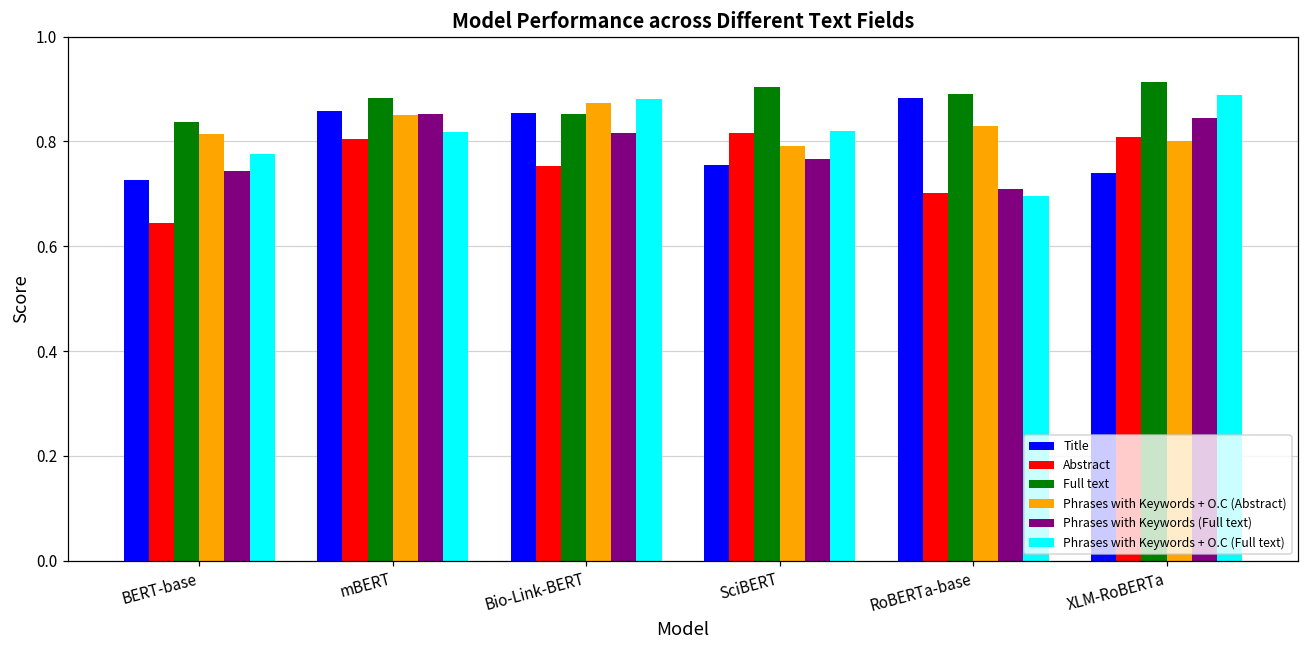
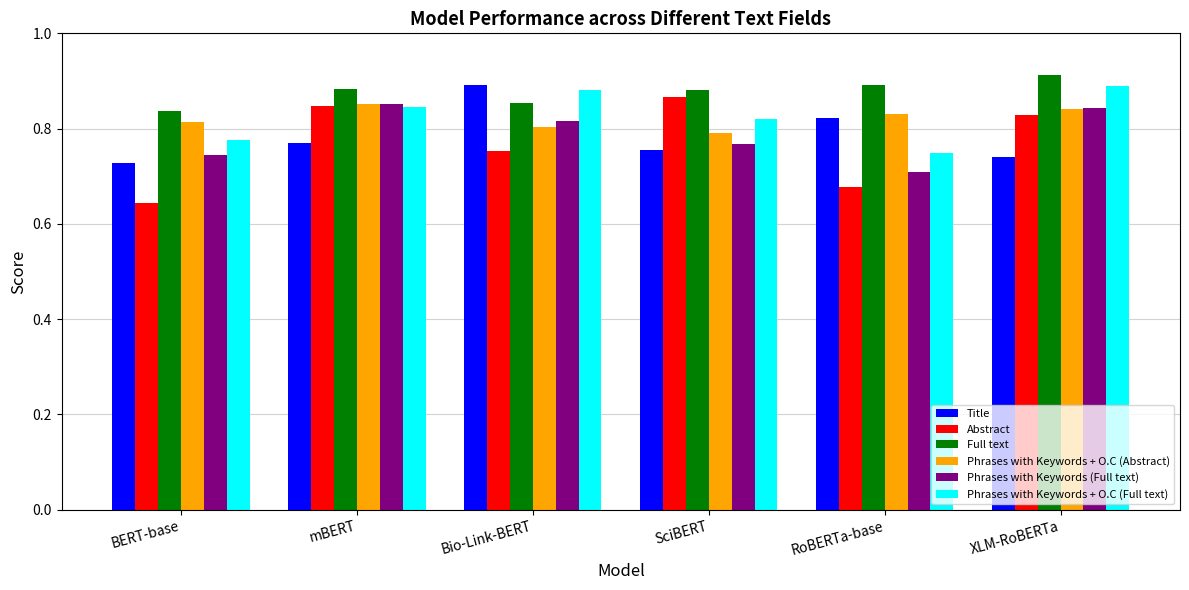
  {
    "Title": {
      "BERT-base": 0.73,
-     "mBERT": 0.86,
-     "Bio-Link-BERT": 0.85,
+     "mBERT": 0.77,
+     "Bio-Link-BERT": 0.89,
      "SciBERT": 0.75,
-     "RoBERTa-base": 0.88,
+     "RoBERTa-base": 0.82,
      "XLM-RoBERTa": 0.74
    },
    "Abstract": {
      "BERT-base": 0.64,
-     "mBERT": 0.80,
+     "mBERT": 0.85,
      "Bio-Link-BERT": 0.75,
-     "SciBERT": 0.82,
-     "RoBERTa-base": 0.70,
-     "XLM-RoBERTa": 0.81
+     "SciBERT": 0.87,
+     "RoBERTa-base": 0.68,
+     "XLM-RoBERTa": 0.83
    },
    "Full text": {
      "BERT-base": 0.84,
      "mBERT": 0.88,
      "Bio-Link-BERT": 0.85,
-     "SciBERT": 0.90,
+     "SciBERT": 0.88,
      "RoBERTa-base": 0.89,
      "XLM-RoBERTa": 0.91
    },
    "Phrases with Keywords + O.C (Abstract)": {
      "BERT-base": 0.81,
      "mBERT": 0.85,
-     "Bio-Link-BERT": 0.87,
+     "Bio-Link-BERT": 0.80,
      "SciBERT": 0.79,
      "RoBERTa-base": 0.83,
-     "XLM-RoBERTa": 0.80
+     "XLM-RoBERTa": 0.84
    },
    "Phrases with Keywords (Full text)": {
      "BERT-base": 0.74,
      "mBERT": 0.85,
      "Bio-Link-BERT": 0.82,
      "SciBERT": 0.77,
      "RoBERTa-base": 0.71,
      "XLM-RoBERTa": 0.84
    },
    "Phrases with Keywords + O.C (Full text)": {
      "BERT-base": 0.78,
-     "mBERT": 0.82,
+     "mBERT": 0.84,
      "Bio-Link-BERT": 0.88,
      "SciBERT": 0.82,
-     "RoBERTa-base": 0.70,
+     "RoBERTa-base": 0.75,
      "XLM-RoBERTa": 0.89
    }
  }
